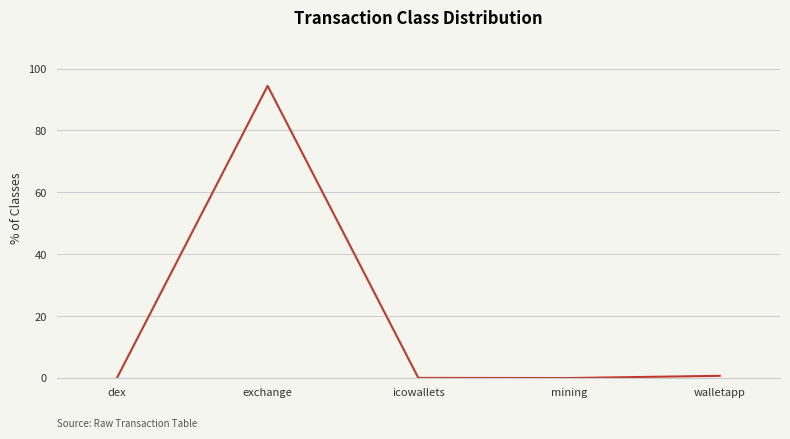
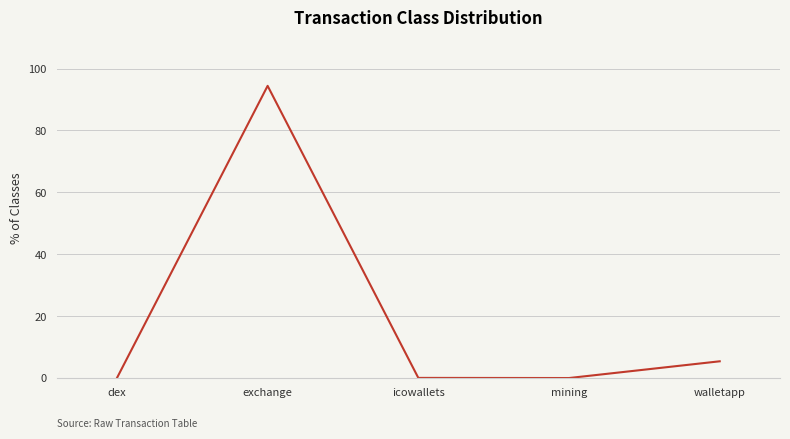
  {
    "dex": 0,
    "exchange": 94,
    "icowallets": 0,
    "mining": 0,
-   "walletapp": 1
+   "walletapp": 5
  }
